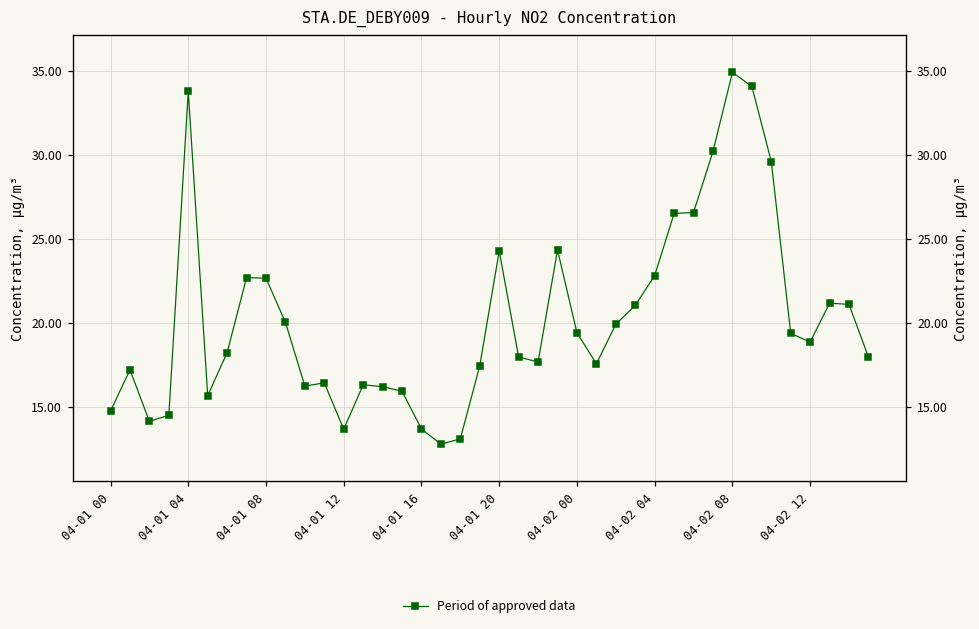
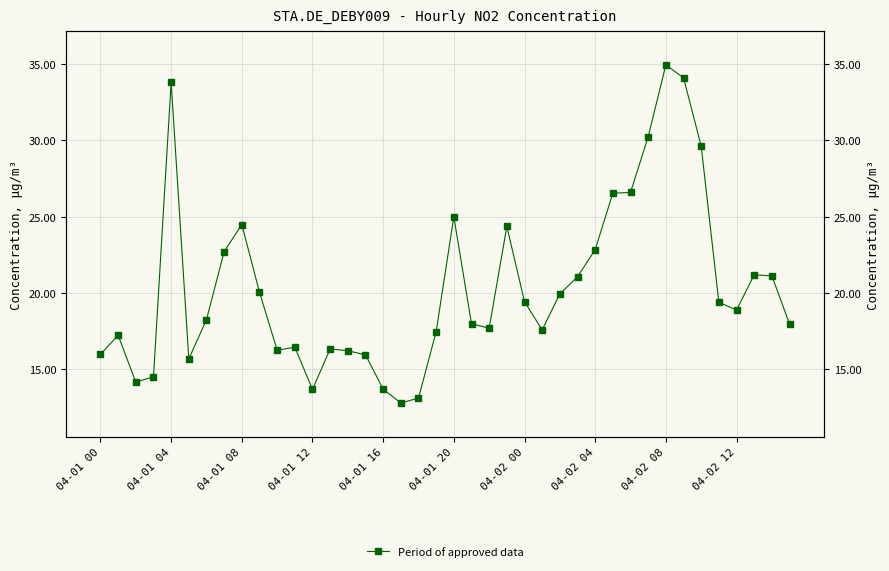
  {
-   "04-01 00": 14.8,
+   "04-01 00": 16.0,
    "04-01 04": 33.8,
-   "04-01 08": 22.7,
+   "04-01 08": 24.5,
    "04-01 12": 13.7,
    "04-01 16": 13.7,
-   "04-01 20": 24.3,
+   "04-01 20": 25.0,
    "04-02 00": 19.4,
    "04-02 04": 22.8,
    "04-02 08": 34.9,
    "04-02 12": 18.9
  }
